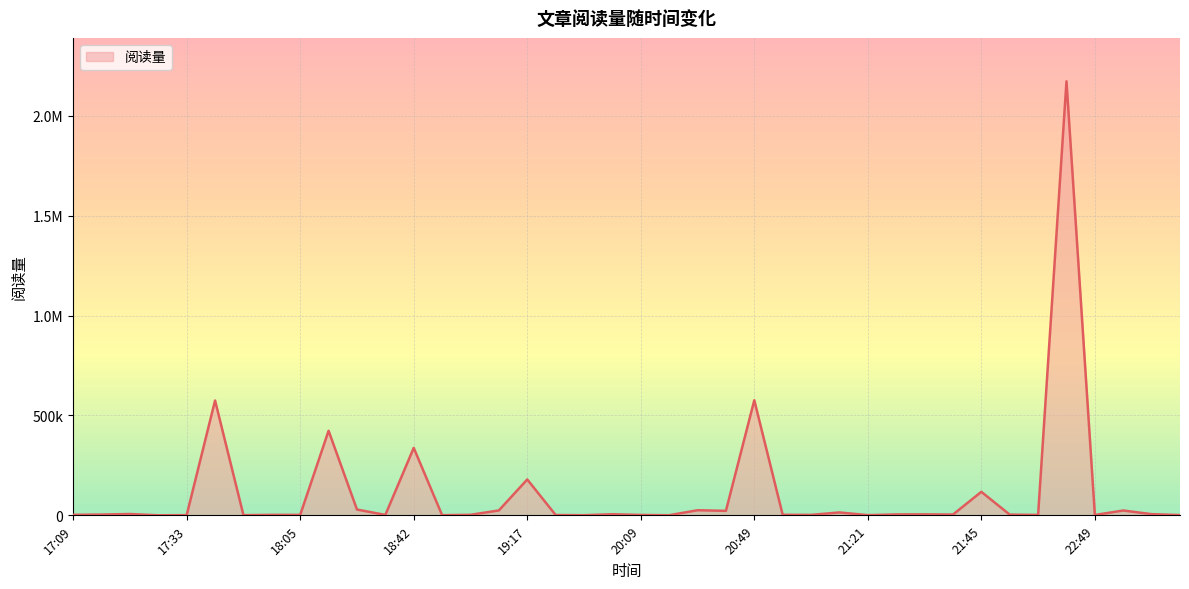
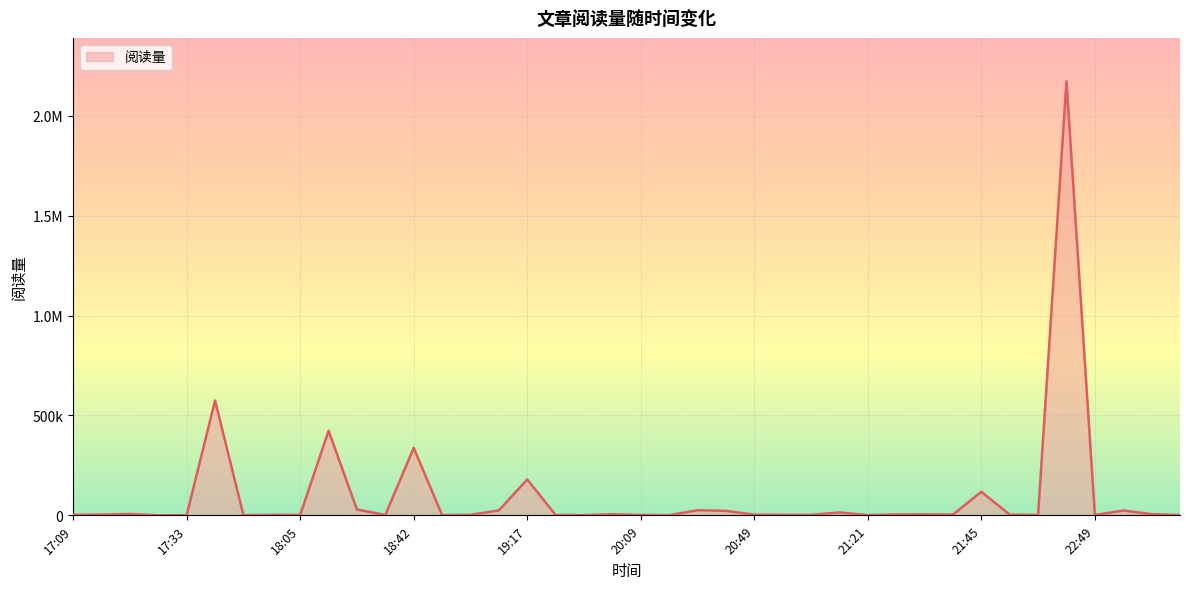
  {
    "17:09": 0,
    "17:33": 0,
    "18:05": 0,
    "18:42": 340000,
    "19:17": 180000,
    "20:09": 0,
-   "20:49": 580000,
+   "20:49": 0,
    "21:21": 0,
    "21:45": 120000,
    "22:49": 0
  }
